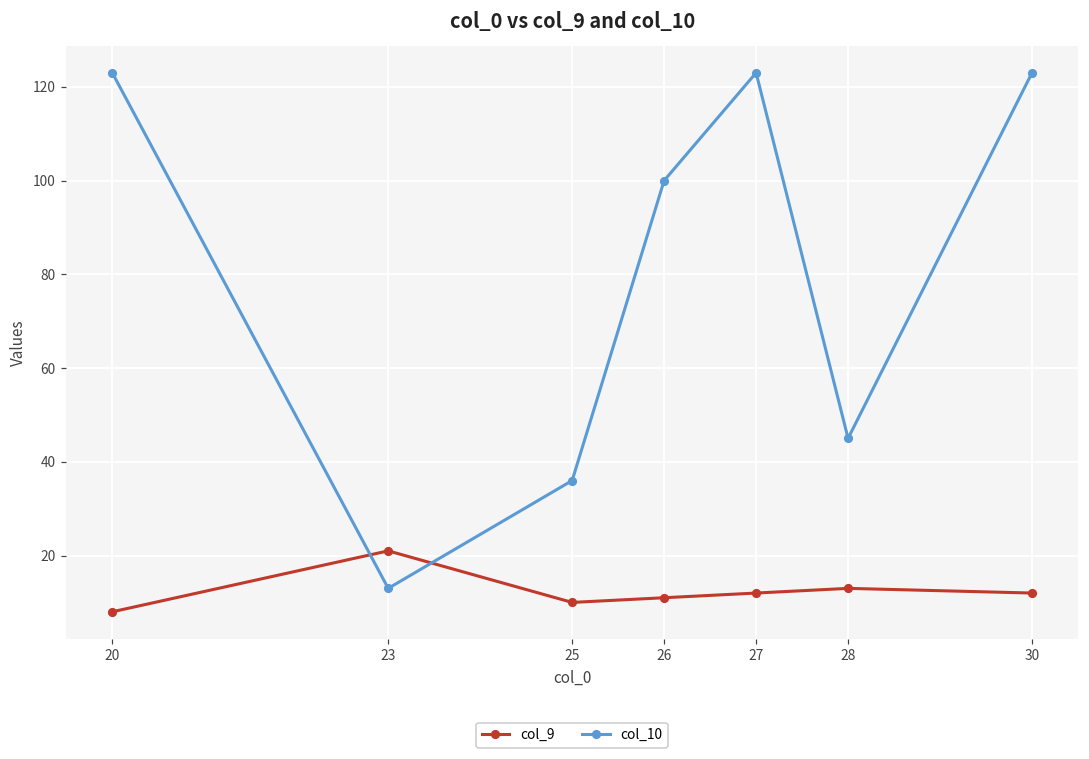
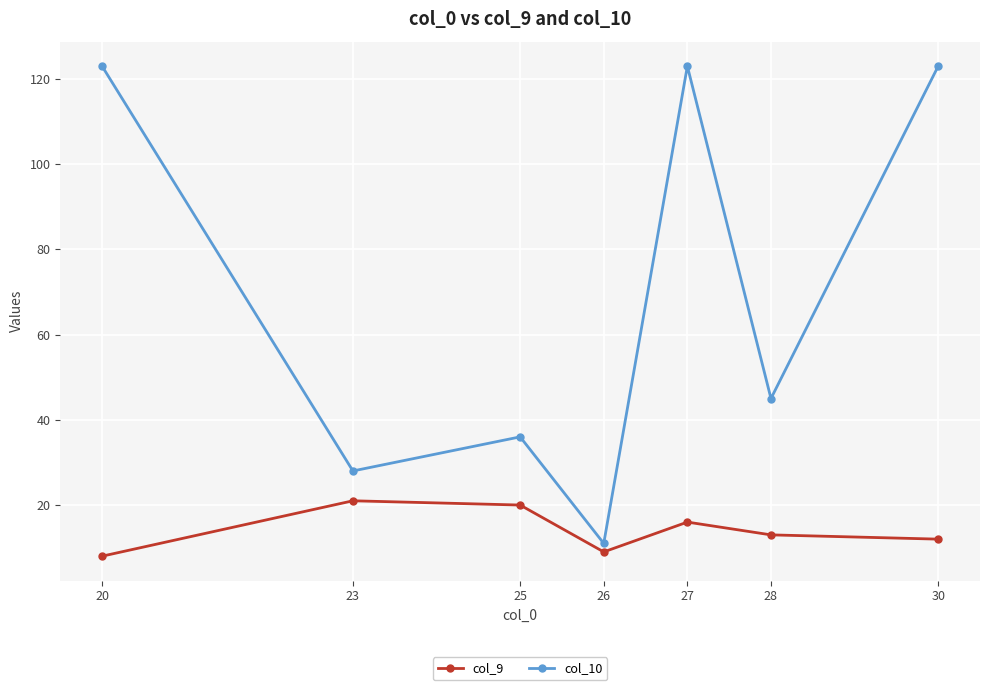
  {
    "col_9": {
      "20": 8,
      "23": 21,
-     "25": 10,
-     "26": 11,
-     "27": 12,
+     "25": 20,
+     "26": 9,
+     "27": 16,
      "28": 13,
      "30": 12
    },
    "col_10": {
      "20": 123,
-     "23": 13,
+     "23": 28,
      "25": 36,
-     "26": 100,
+     "26": 11,
      "27": 123,
      "28": 45,
      "30": 123
    }
  }
